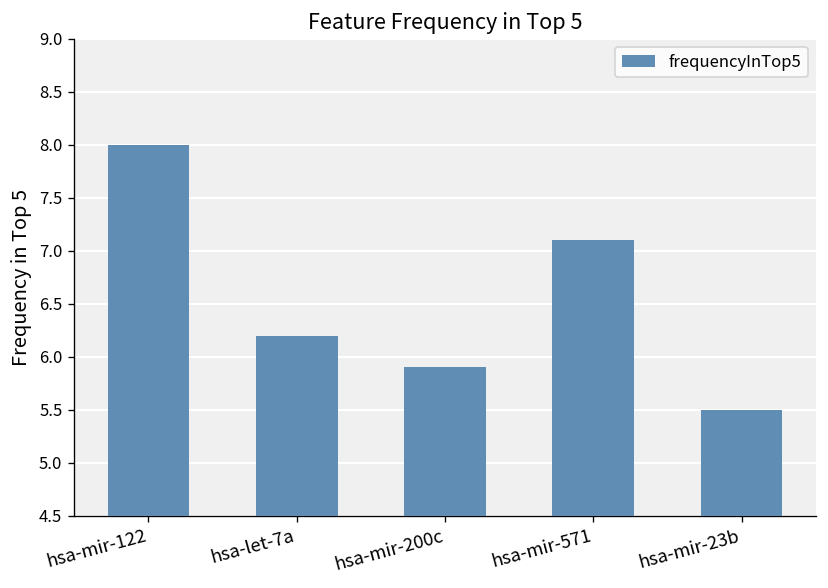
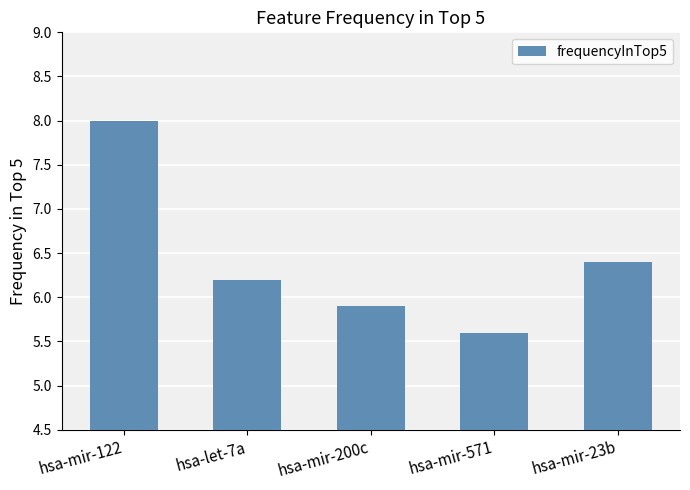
  {
    "hsa-mir-122": 8.0,
    "hsa-let-7a": 6.2,
    "hsa-mir-200c": 5.9,
-   "hsa-mir-571": 7.1,
-   "hsa-mir-23b": 5.5
+   "hsa-mir-571": 5.6,
+   "hsa-mir-23b": 6.4
  }
